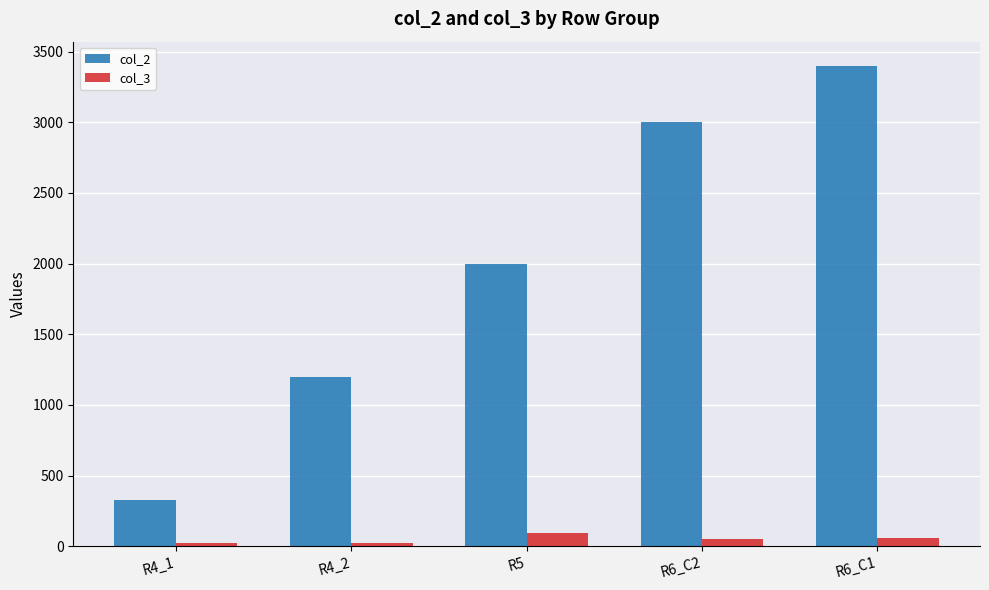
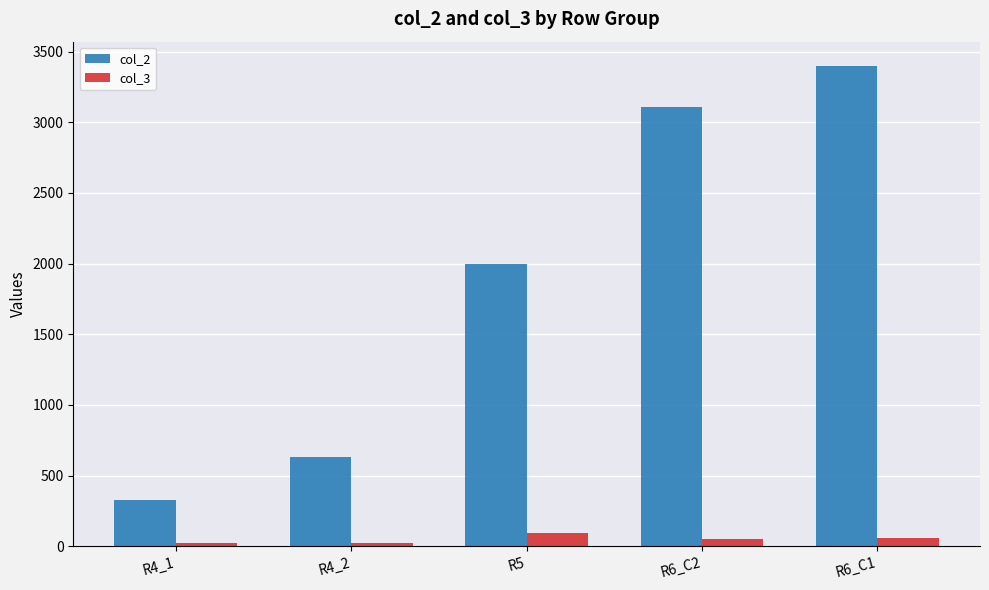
  {
    "col_2": {
      "R4_1": 330,
-     "R4_2": 1200,
+     "R4_2": 630,
      "R5": 2000,
-     "R6_C2": 3000,
+     "R6_C2": 3110,
      "R6_C1": 3400
    },
    "col_3": {
      "R4_1": 20,
      "R4_2": 20,
      "R5": 90,
      "R6_C2": 50,
      "R6_C1": 60
    }
  }
